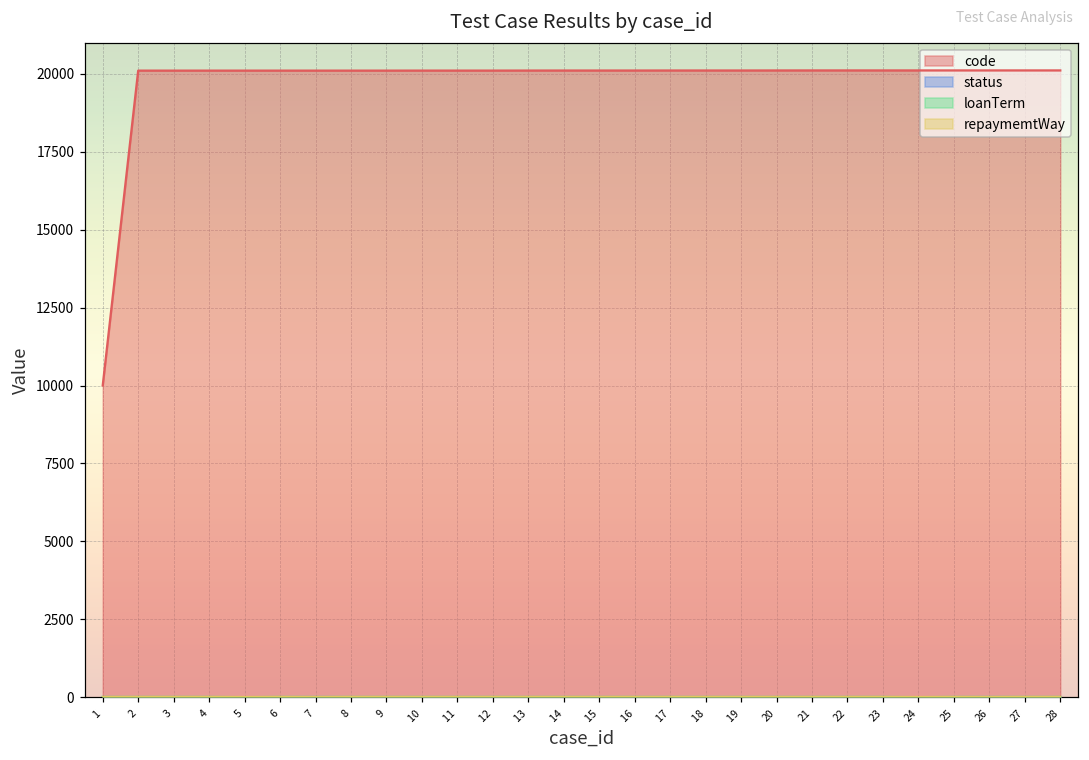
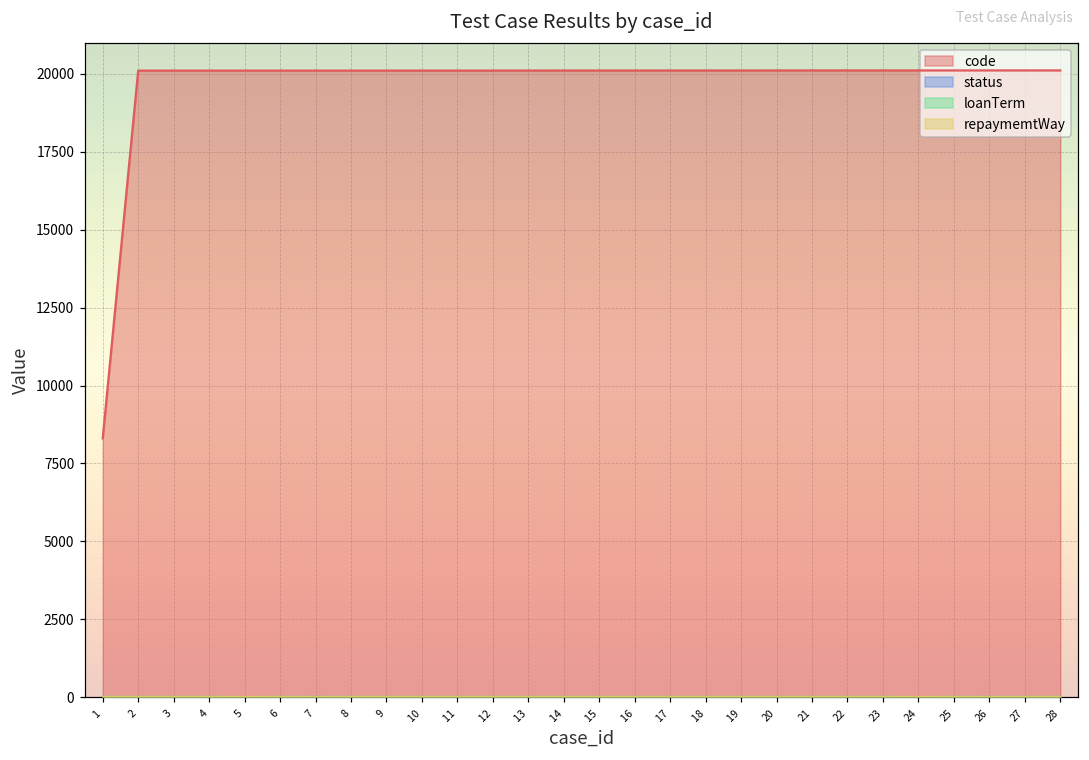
  {
    "code": {
-     "1": 10000,
+     "1": 8300,
      "2": 20100,
      "3": 20100,
      "4": 20100,
      "5": 20100,
      "6": 20100,
      "7": 20100,
      "8": 20100,
      "9": 20100,
      "10": 20100,
      "11": 20100,
      "12": 20100,
      "13": 20100,
      "14": 20100,
      "15": 20100,
      "16": 20100,
      "17": 20100,
      "18": 20100,
      "19": 20100,
      "20": 20100,
      "21": 20100,
      "22": 20100,
      "23": 20100,
      "24": 20100
    },
    "repaymemtWay": {
      "1": 0,
      "2": 0,
      "3": 0,
      "4": 0,
      "5": 0,
      "6": 0,
      "7": 0,
      "8": 0,
      "9": 0,
      "10": 0,
      "11": 0,
      "12": 0,
      "13": 0,
      "14": 0,
      "15": 0,
      "16": 0,
      "17": 0,
      "18": 0,
      "19": 0,
      "20": 0,
      "21": 0,
      "22": 0,
      "23": 0,
      "24": 0,
      "25": 0,
      "26": 0,
      "27": 0,
      "28": 0
    }
  }
